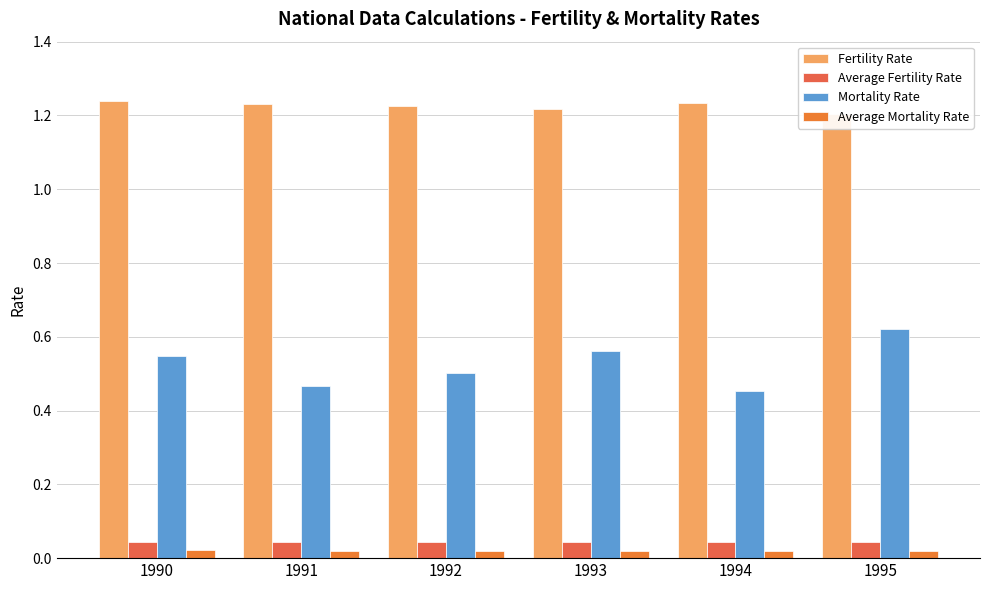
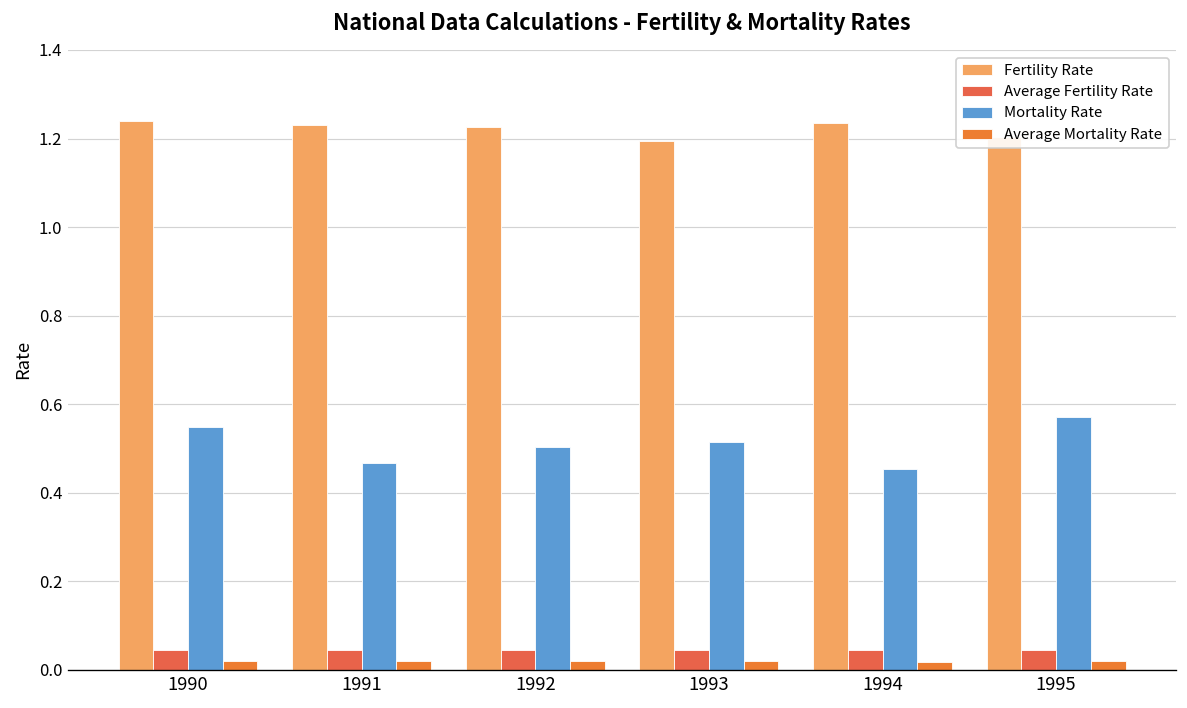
  {
    "Fertility Rate": {
      "1990": 1.24,
      "1991": 1.23,
      "1992": 1.22,
-     "1993": 1.22,
+     "1993": 1.19,
      "1994": 1.23
    },
    "Mortality Rate": {
      "1990": 0.55,
      "1991": 0.47,
      "1992": 0.50,
-     "1993": 0.56,
+     "1993": 0.52,
      "1994": 0.45,
-     "1995": 0.62
+     "1995": 0.57
    }
  }
